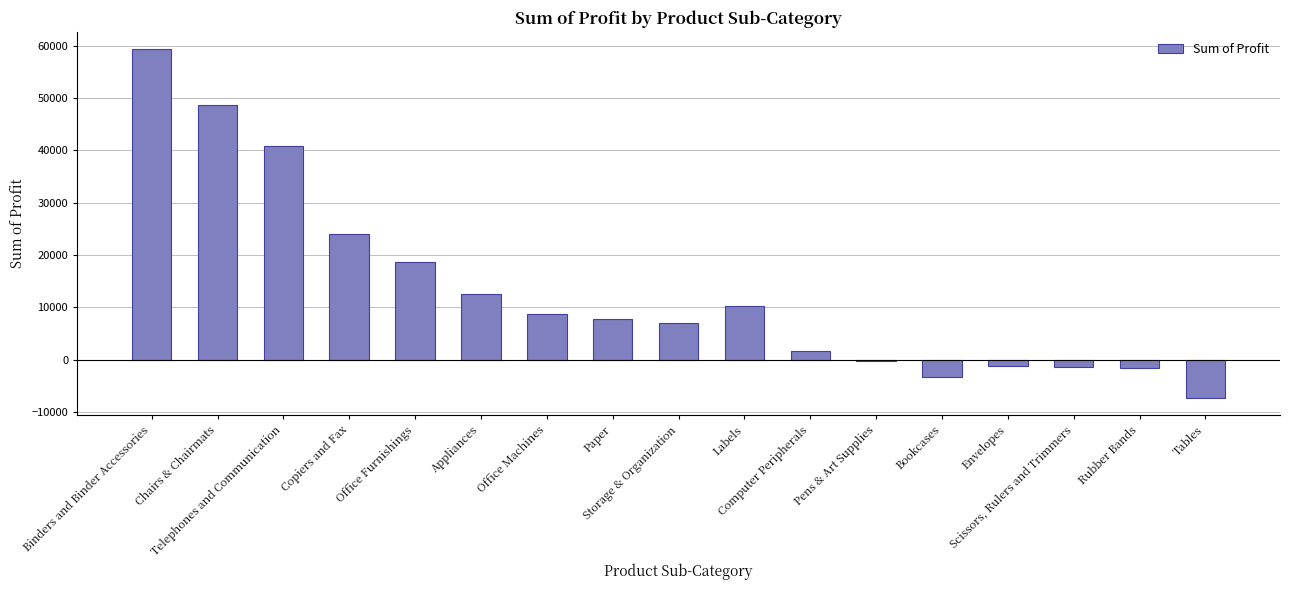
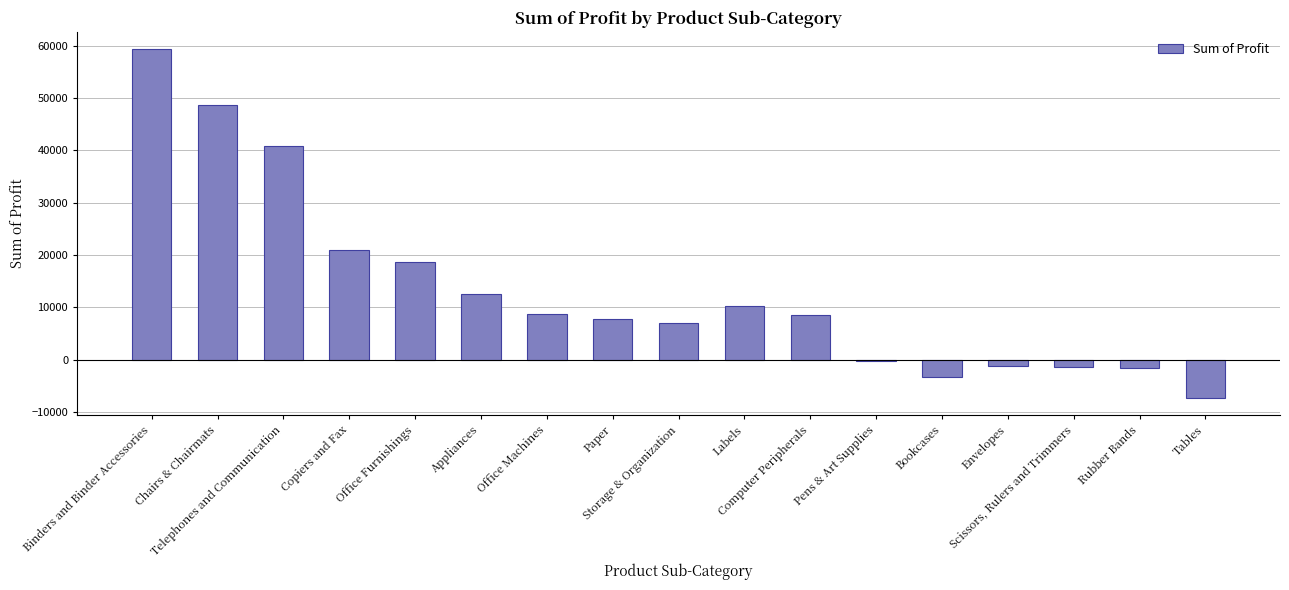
  {
    "Binders and Binder Accessories": 59000,
    "Chairs & Chairmats": 49000,
    "Telephones and Communication": 41000,
-   "Copiers and Fax": 24000,
+   "Copiers and Fax": 21000,
    "Office Furnishings": 19000,
    "Appliances": 13000,
    "Office Machines": 9000,
    "Paper": 8000,
    "Storage & Organization": 7000,
    "Labels": 10000,
-   "Computer Peripherals": 2000,
+   "Computer Peripherals": 9000,
    "Bookcases": -3000,
    "Envelopes": -1000,
    "Scissors, Rulers and Trimmers": -1000,
    "Rubber Bands": -2000,
    "Tables": -7000
  }
